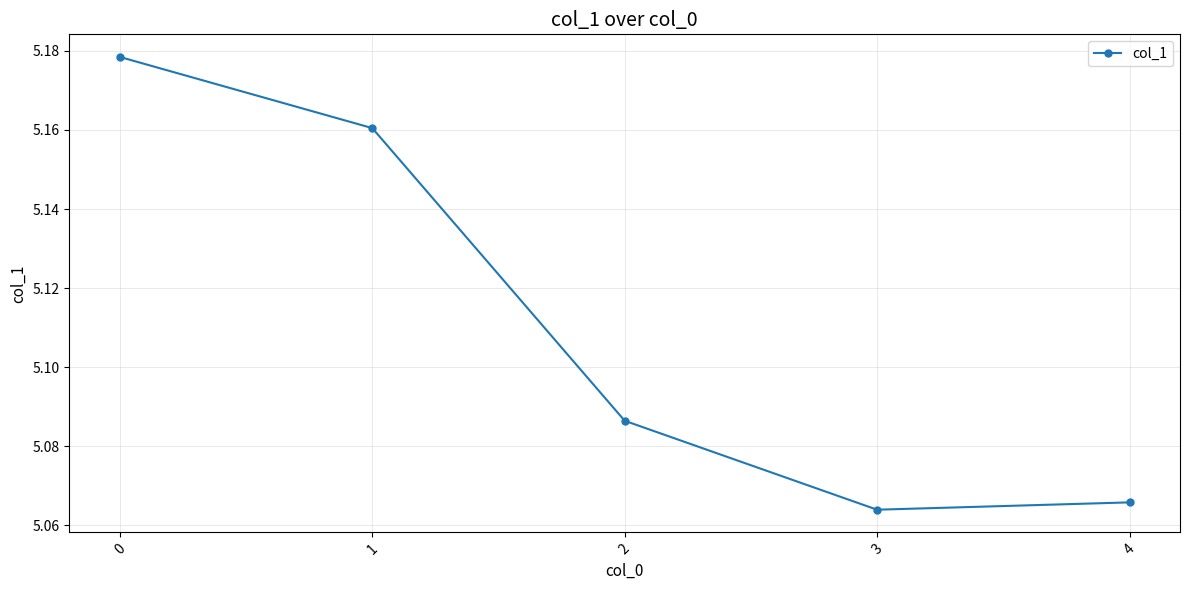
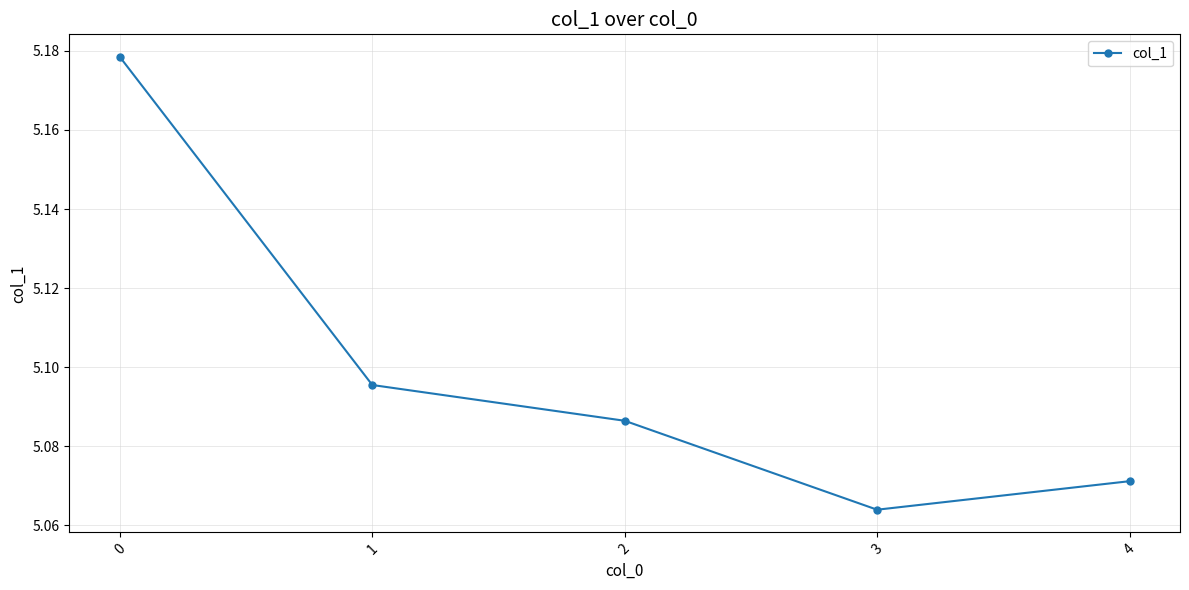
  {
    "0": 5.178,
-   "1": 5.160,
+   "1": 5.096,
    "2": 5.086,
    "3": 5.064,
-   "4": 5.066
+   "4": 5.071
  }
